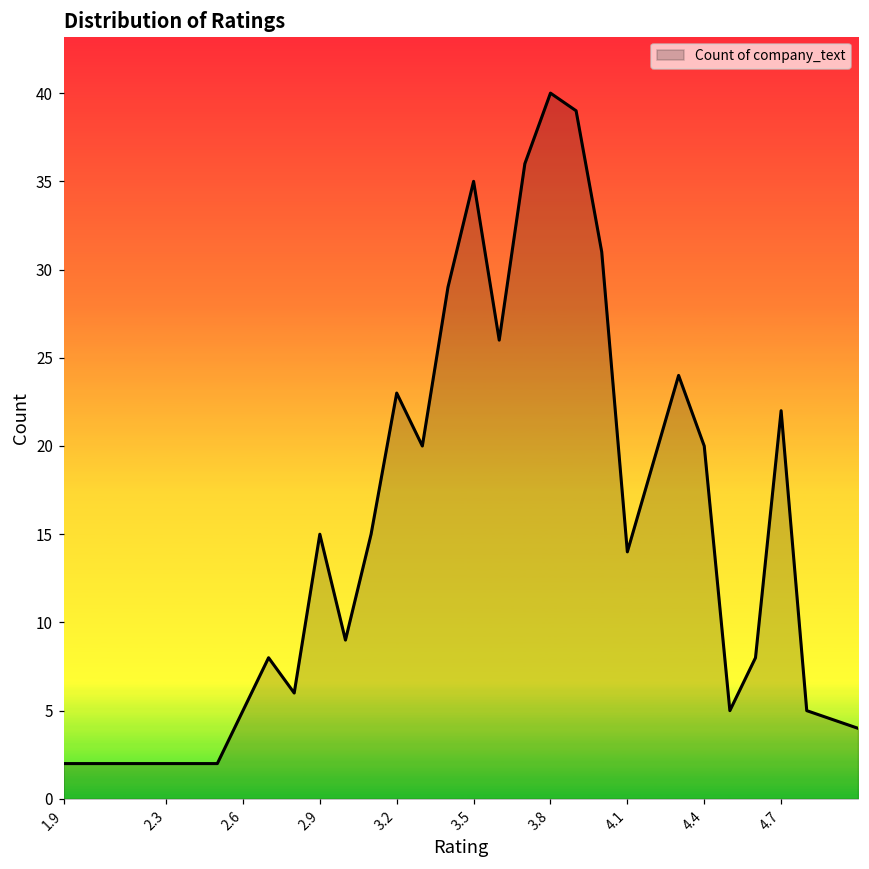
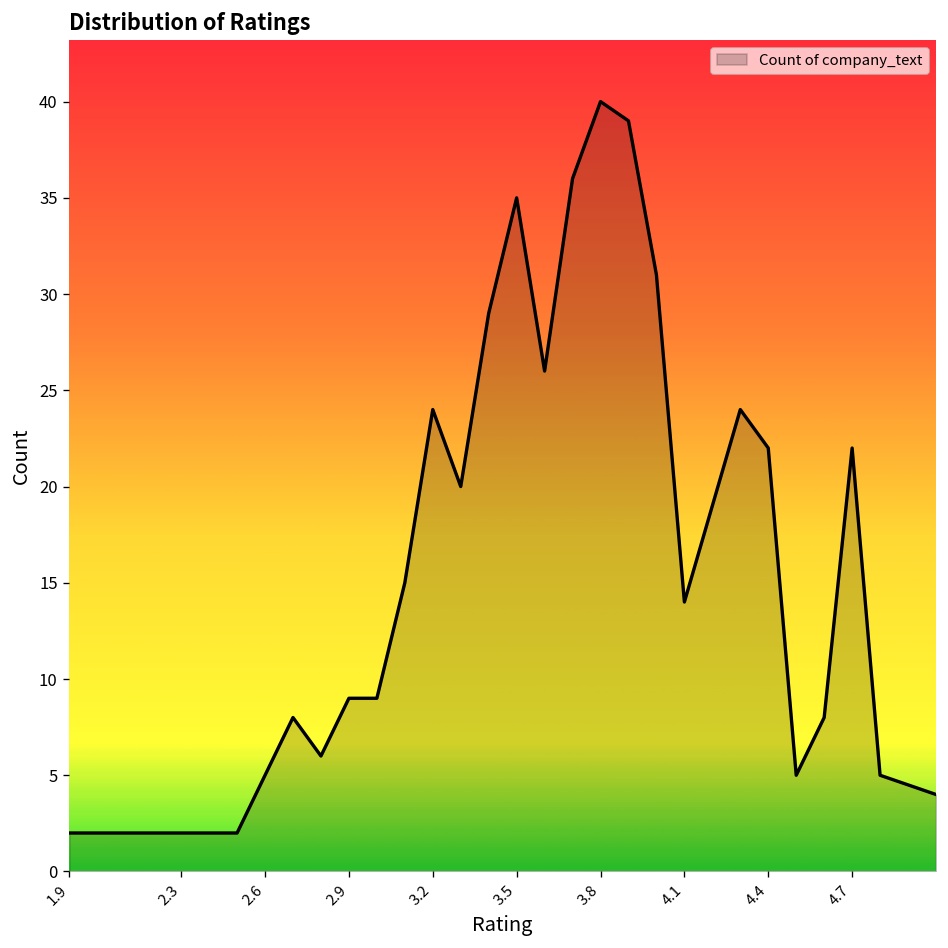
  {
    "1.9": 2,
    "2.3": 2,
    "2.6": 5,
-   "2.9": 15,
-   "3.2": 23,
+   "2.9": 9,
+   "3.2": 24,
    "3.5": 35,
    "3.8": 40,
    "4.1": 14,
-   "4.4": 20,
+   "4.4": 22,
    "4.7": 22
  }
